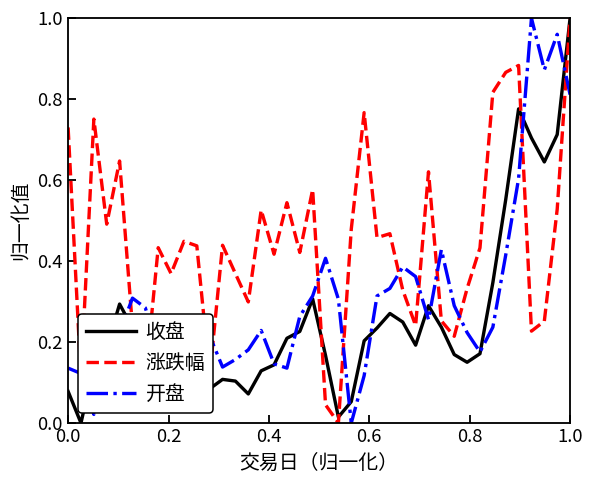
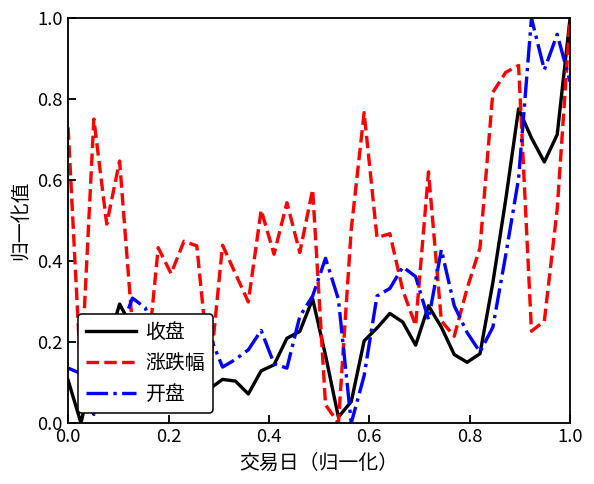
  {
    "收盘": {
-     "0.0": 0.08
+     "0.0": 0.11
    },
    "涨跌幅": {
      "0.0": 0.73
    },
    "开盘": {
      "0.0": 0.14,
-     "1.0": 0.81
+     "1.0": 0.84
    }
  }
